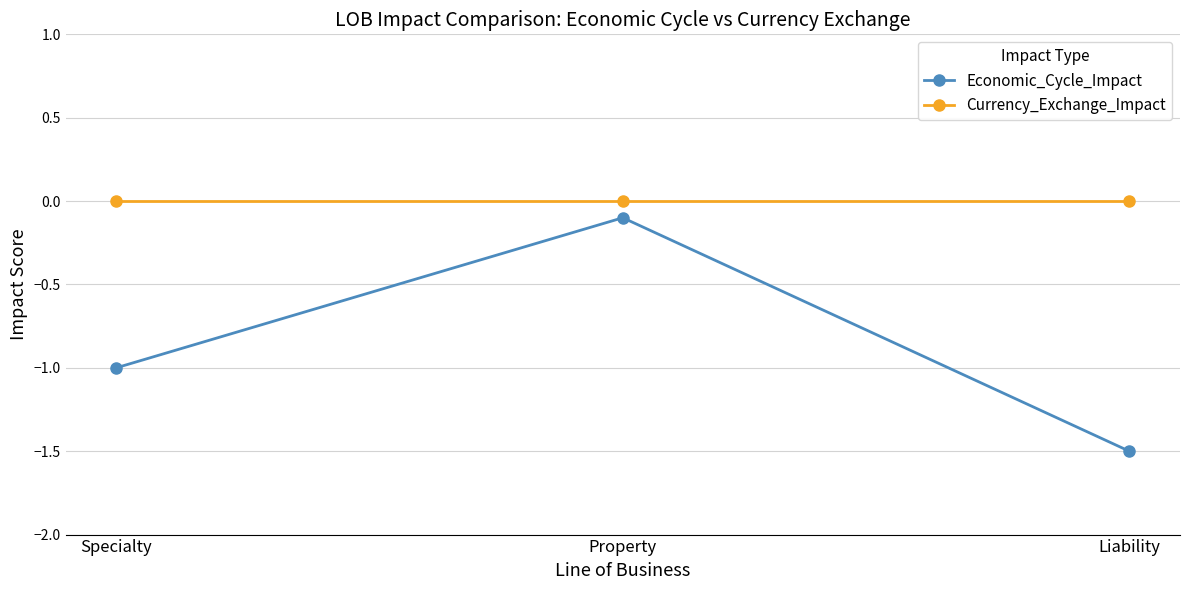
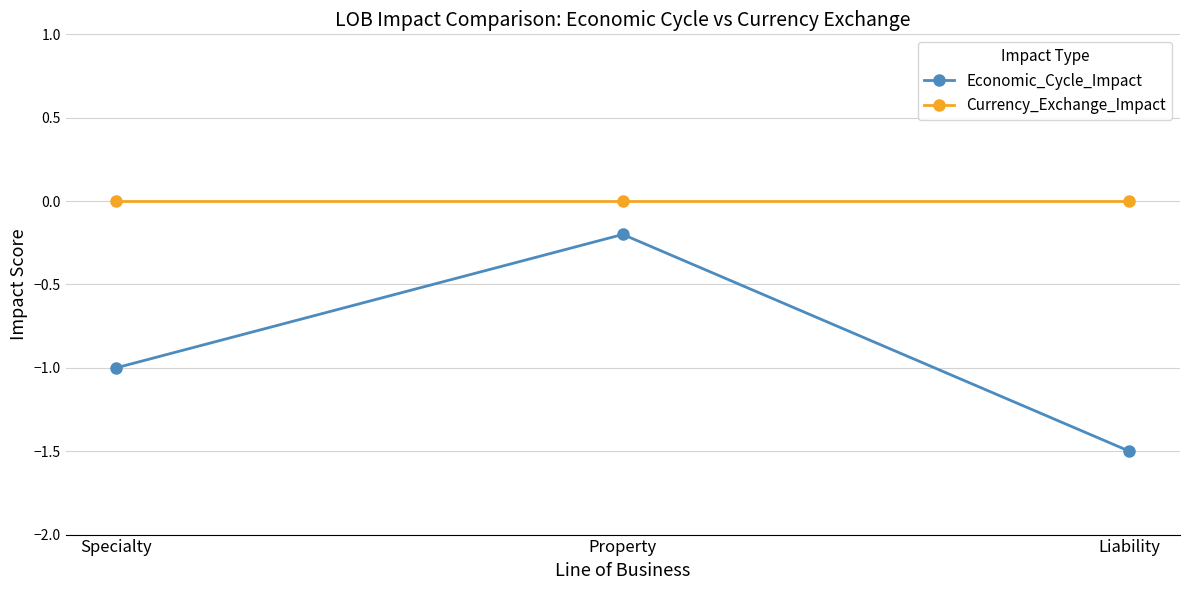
  {
    "Economic_Cycle_Impact": {
      "Specialty": -1.0,
-     "Property": -0.1,
+     "Property": -0.2,
      "Liability": -1.5
    },
    "Currency_Exchange_Impact": {
      "Specialty": 0.0,
      "Property": 0.0,
      "Liability": 0.0
    }
  }
